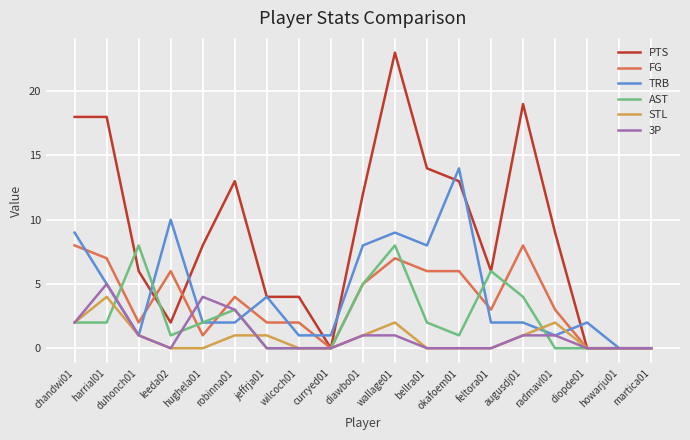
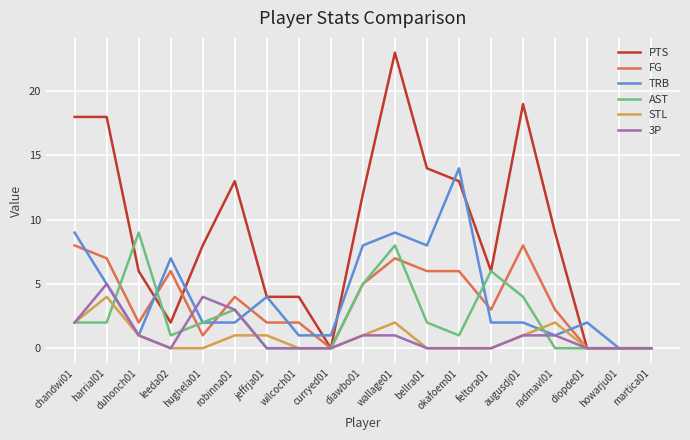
  {
    "PTS": {
      "chandwi01": 18,
      "harrial01": 18,
      "duhonch01": 6,
      "leeda02": 2,
      "hughela01": 8,
      "robinna01": 13,
      "wilcoch01": 4,
      "diawbo01": 12,
      "wallage01": 23,
      "bellra01": 14,
      "okafoem01": 13,
      "augusdj01": 19,
      "radmavl01": 9
    },
    "TRB": {
      "chandwi01": 9,
-     "leeda02": 10,
+     "leeda02": 7,
      "robinna01": 2,
      "wilcoch01": 1,
      "curryed01": 1,
      "diawbo01": 8,
      "wallage01": 9,
      "bellra01": 8,
      "okafoem01": 14,
      "feltora01": 2,
      "augusdj01": 2,
      "diopde01": 2
    },
    "AST": {
      "harrial01": 2,
-     "duhonch01": 8,
+     "duhonch01": 9,
      "leeda02": 1,
      "wallage01": 8,
      "bellra01": 2,
      "okafoem01": 1,
      "augusdj01": 4,
      "radmavl01": 0
    },
    "3P": {
      "hughela01": 4,
      "wallage01": 1
    }
  }
